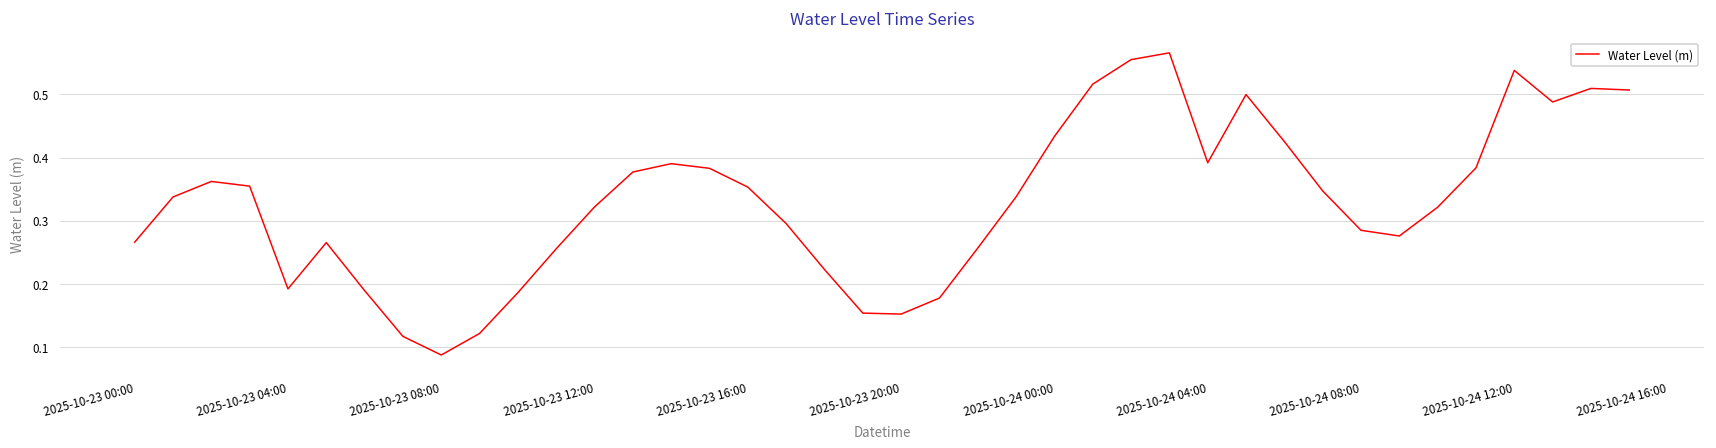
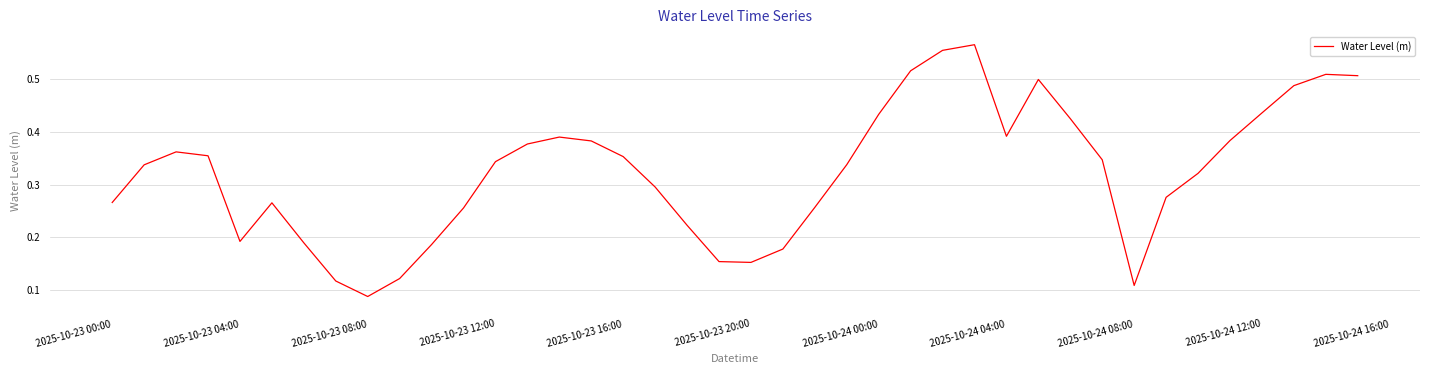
  {
    "2025-10-23 00:00": 0.27,
    "2025-10-23 04:00": 0.19,
    "2025-10-23 08:00": 0.09,
-   "2025-10-23 12:00": 0.32,
+   "2025-10-23 12:00": 0.34,
    "2025-10-23 16:00": 0.35,
    "2025-10-23 20:00": 0.15,
    "2025-10-24 00:00": 0.43,
    "2025-10-24 04:00": 0.39,
-   "2025-10-24 08:00": 0.28,
-   "2025-10-24 12:00": 0.54
+   "2025-10-24 08:00": 0.11,
+   "2025-10-24 12:00": 0.44
  }
